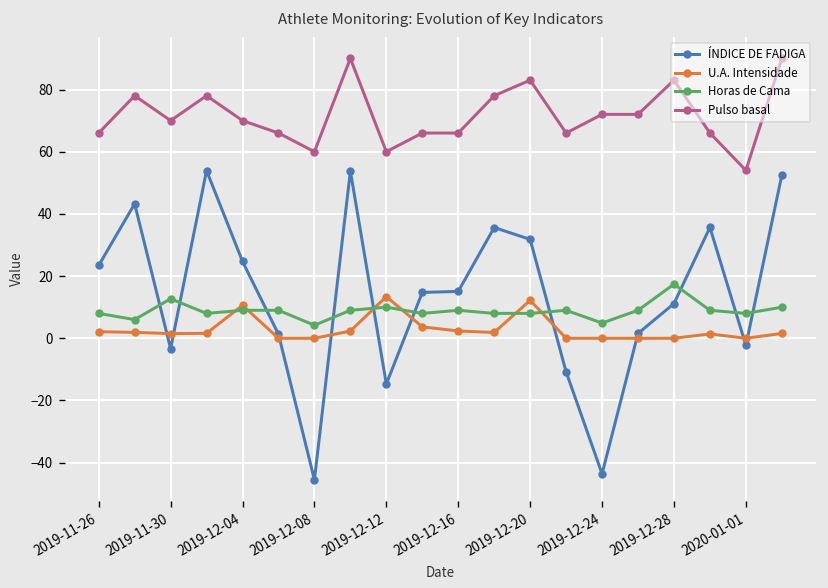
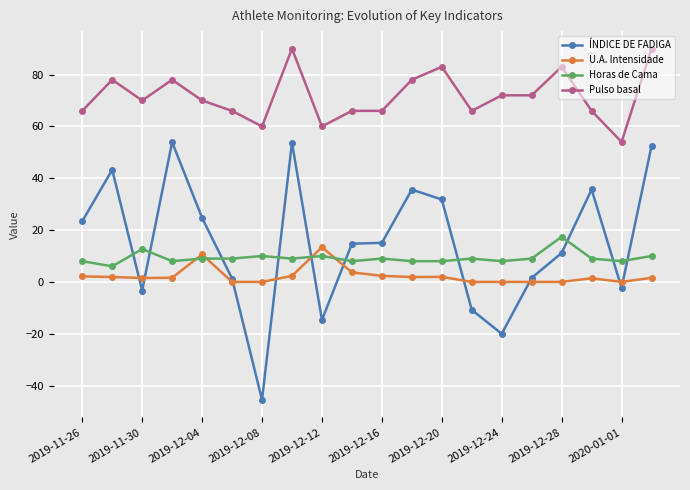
  {
    "ÍNDICE DE FADIGA": {
      "2019-11-26": 23,
      "2019-11-30": -3,
      "2019-12-04": 25,
      "2019-12-08": -46,
      "2019-12-12": -15,
      "2019-12-16": 15,
      "2019-12-20": 32,
-     "2019-12-24": -44,
+     "2019-12-24": -20,
      "2019-12-28": 11,
      "2020-01-01": -2
    },
    "U.A. Intensidade": {
      "2019-11-26": 2,
      "2019-11-30": 2,
      "2019-12-04": 11,
      "2019-12-08": 0,
      "2019-12-12": 13,
      "2019-12-16": 2,
-     "2019-12-20": 12,
+     "2019-12-20": 2,
      "2019-12-24": 0,
      "2019-12-28": 0,
      "2020-01-01": 0
    },
    "Horas de Cama": {
      "2019-11-26": 8,
      "2019-11-30": 13,
      "2019-12-04": 9,
-     "2019-12-08": 4,
+     "2019-12-08": 10,
      "2019-12-12": 10,
      "2019-12-16": 9,
      "2019-12-20": 8,
-     "2019-12-24": 5,
+     "2019-12-24": 8,
      "2019-12-28": 17,
      "2020-01-01": 8
    },
    "Pulso basal": {
      "2019-11-26": 66,
      "2019-11-30": 70,
      "2019-12-04": 70,
      "2019-12-08": 60,
      "2019-12-12": 60,
      "2019-12-16": 66,
      "2019-12-20": 83,
      "2019-12-24": 72,
      "2020-01-01": 54
    }
  }
